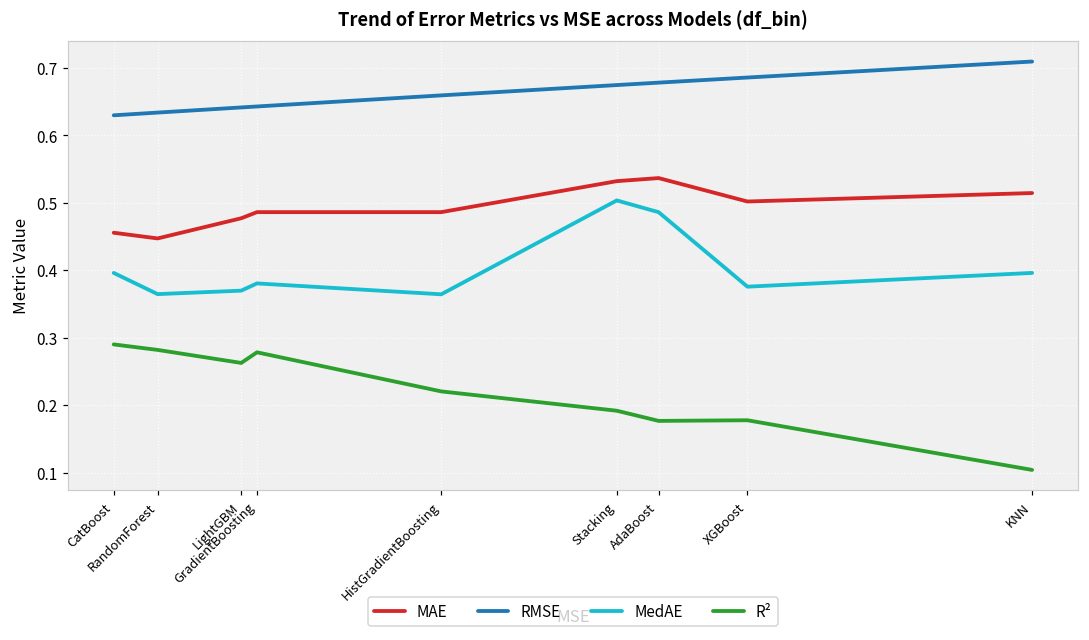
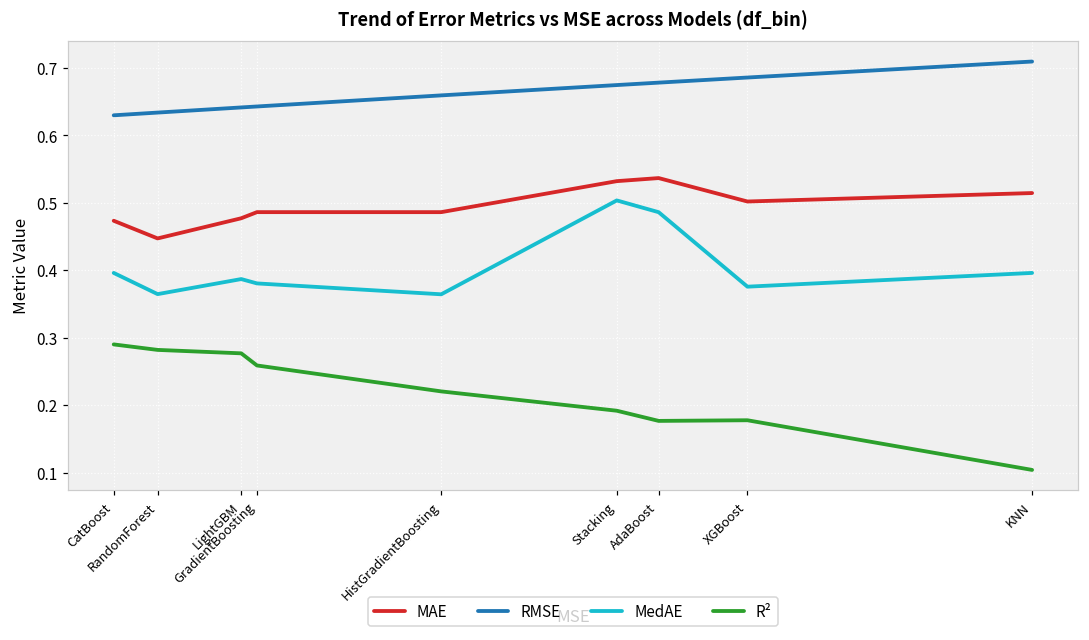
  {
    "MAE": {
-     "CatBoost": 0.46,
+     "CatBoost": 0.47,
      "RandomForest": 0.45,
      "LightGBM": 0.48,
      "GradientBoosting": 0.49,
      "HistGradientBoosting": 0.49,
      "Stacking": 0.53,
      "AdaBoost": 0.54,
      "XGBoost": 0.50,
      "KNN": 0.51
    },
    "RMSE": {
      "CatBoost": 0.63,
      "RandomForest": 0.63,
      "LightGBM": 0.64,
      "GradientBoosting": 0.64,
      "HistGradientBoosting": 0.66,
      "Stacking": 0.67,
      "AdaBoost": 0.68,
      "XGBoost": 0.69,
      "KNN": 0.71
    },
    "MedAE": {
      "CatBoost": 0.40,
      "RandomForest": 0.36,
-     "LightGBM": 0.37,
+     "LightGBM": 0.39,
      "GradientBoosting": 0.38,
      "HistGradientBoosting": 0.36,
      "Stacking": 0.50,
      "AdaBoost": 0.49,
      "XGBoost": 0.38,
      "KNN": 0.40
    },
    "R²": {
      "CatBoost": 0.29,
      "RandomForest": 0.28,
-     "LightGBM": 0.26,
-     "GradientBoosting": 0.28,
+     "LightGBM": 0.28,
+     "GradientBoosting": 0.26,
      "HistGradientBoosting": 0.22,
      "Stacking": 0.19,
      "AdaBoost": 0.18,
      "XGBoost": 0.18,
      "KNN": 0.10
    }
  }
